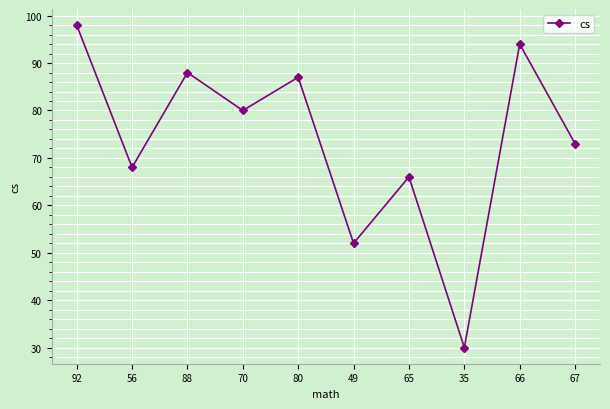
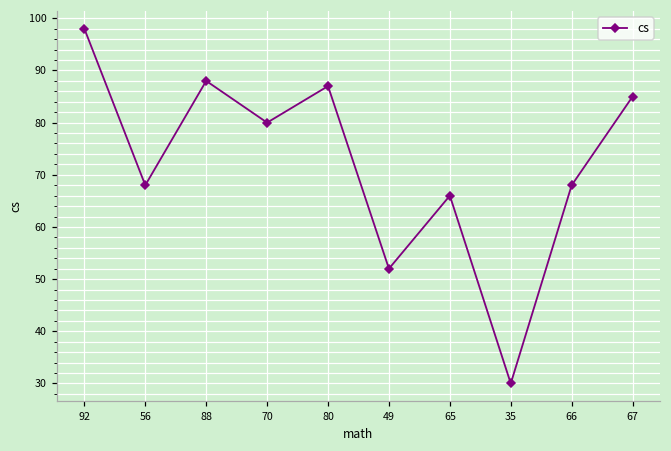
  {
    "92": 98,
    "56": 68,
    "88": 88,
    "70": 80,
    "80": 87,
    "49": 52,
    "65": 66,
    "35": 30,
-   "66": 94,
-   "67": 73
+   "66": 68,
+   "67": 85
  }
